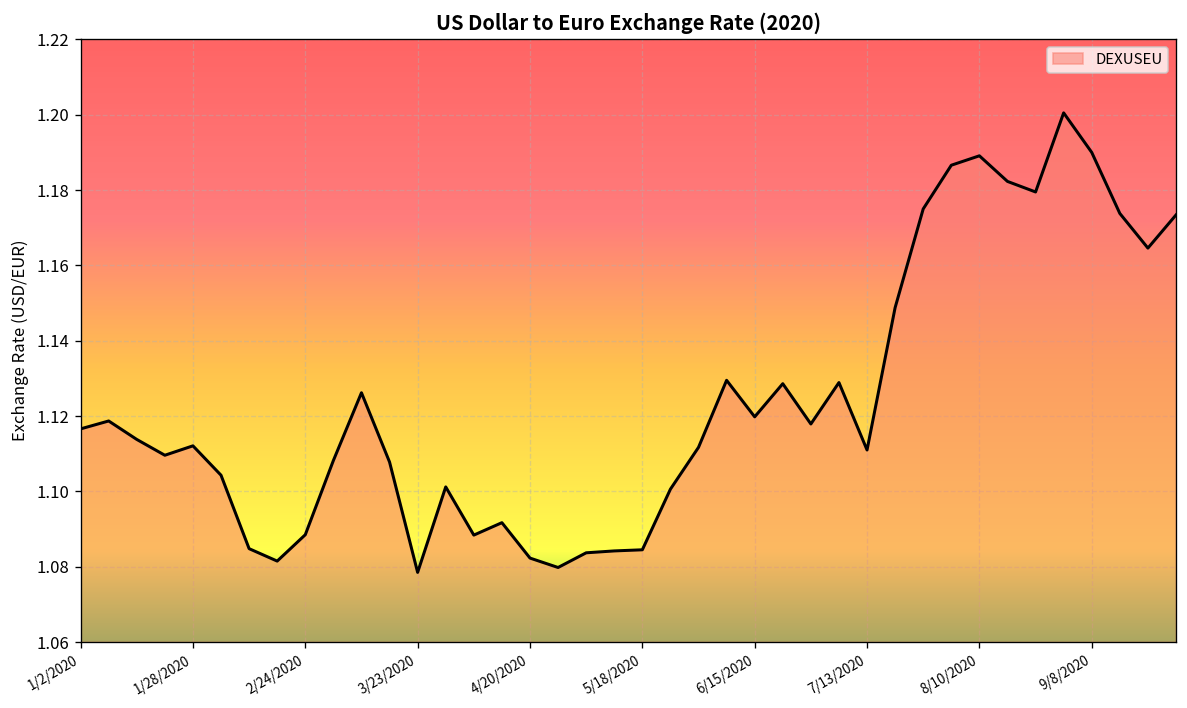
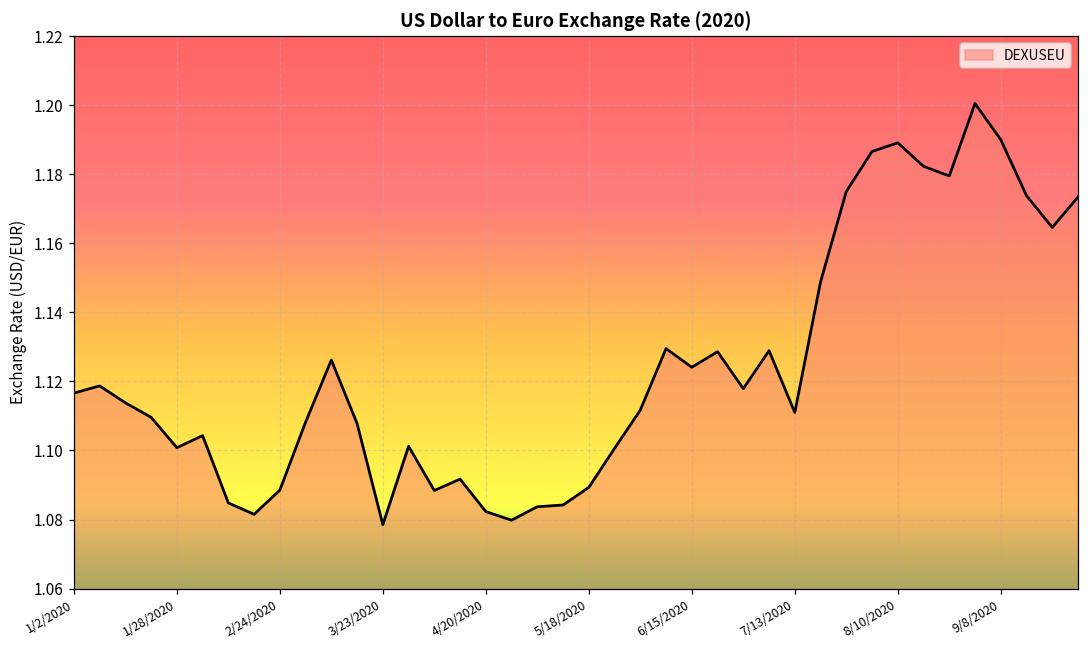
  {
    "1/2/2020": 1.117,
-   "1/28/2020": 1.112,
+   "1/28/2020": 1.101,
    "2/24/2020": 1.089,
    "3/23/2020": 1.079,
    "4/20/2020": 1.082,
-   "5/18/2020": 1.085,
-   "6/15/2020": 1.120,
+   "5/18/2020": 1.089,
+   "6/15/2020": 1.124,
    "7/13/2020": 1.111,
    "8/10/2020": 1.189,
    "9/8/2020": 1.190
  }
